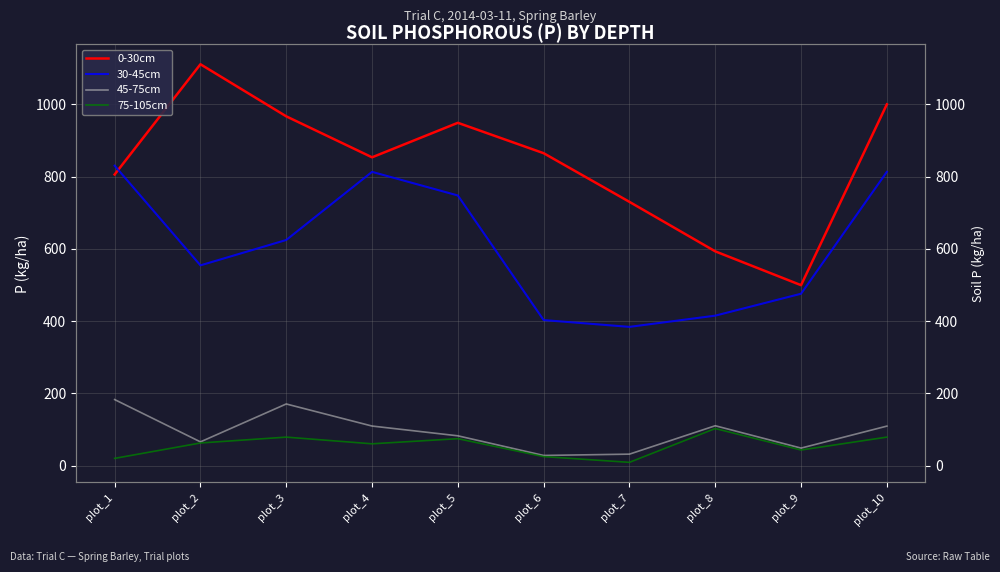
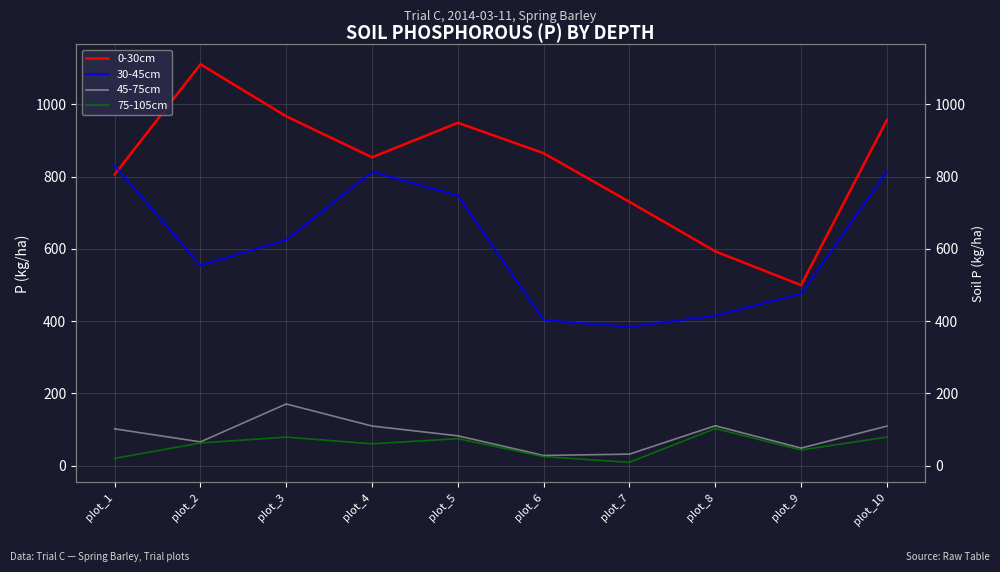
  {
    "0-30cm": {
      "plot_1": 810,
      "plot_2": 1110,
      "plot_3": 970,
      "plot_4": 850,
      "plot_5": 950,
      "plot_6": 860,
      "plot_7": 730,
      "plot_8": 590,
      "plot_9": 500,
-     "plot_10": 1000
+     "plot_10": 960
    },
    "30-45cm": {
      "plot_1": 830,
      "plot_2": 550,
      "plot_3": 620,
      "plot_4": 810,
      "plot_5": 750,
      "plot_6": 400,
      "plot_7": 380,
      "plot_8": 420,
      "plot_9": 480,
      "plot_10": 810
    },
    "45-75cm": {
-     "plot_1": 180,
+     "plot_1": 100,
      "plot_3": 170,
      "plot_4": 110,
      "plot_5": 80,
      "plot_7": 30,
      "plot_8": 110,
      "plot_10": 110
    },
    "75-105cm": {
      "plot_1": 20,
      "plot_3": 80,
      "plot_4": 60,
      "plot_5": 70,
      "plot_7": 10,
      "plot_8": 100,
      "plot_10": 80
    }
  }
